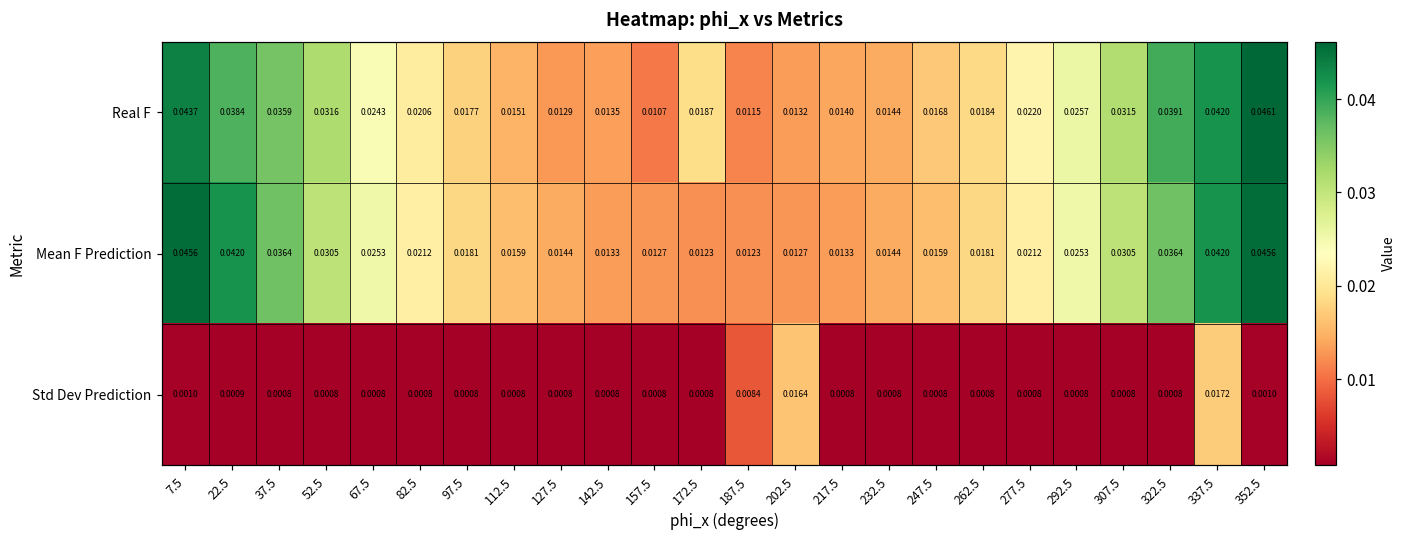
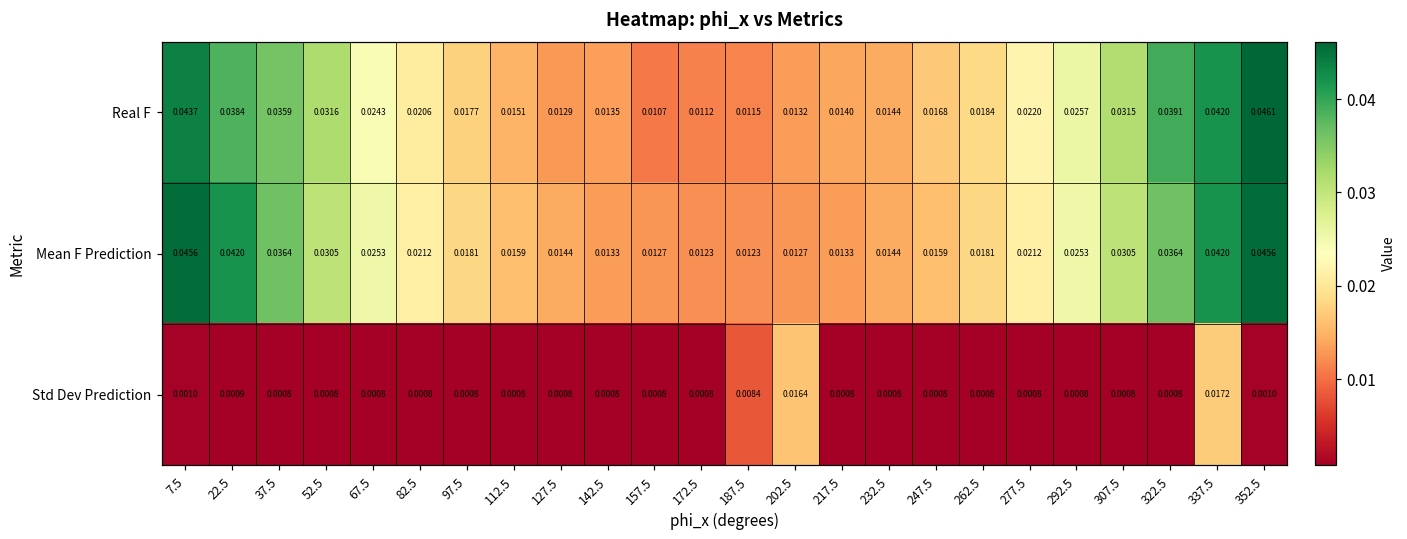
  {
    "Real F": {
      "7.5": 0.0437,
      "22.5": 0.0384,
      "37.5": 0.0359,
      "52.5": 0.0316,
      "67.5": 0.0243,
      "82.5": 0.0206,
      "97.5": 0.0177,
      "112.5": 0.0151,
      "127.5": 0.0129,
      "142.5": 0.0135,
      "157.5": 0.0107,
-     "172.5": 0.0187,
+     "172.5": 0.0112,
      "187.5": 0.0115,
      "202.5": 0.0132,
      "217.5": 0.0140,
      "232.5": 0.0144,
      "247.5": 0.0168,
      "262.5": 0.0184,
      "277.5": 0.0220,
      "292.5": 0.0257,
      "307.5": 0.0315,
      "322.5": 0.0391,
      "337.5": 0.0420,
      "352.5": 0.0461
    },
    "Mean F Prediction": {
      "7.5": 0.0456,
      "22.5": 0.0420,
      "37.5": 0.0364,
      "52.5": 0.0305,
      "67.5": 0.0253,
      "82.5": 0.0212,
      "97.5": 0.0181,
      "112.5": 0.0159,
      "127.5": 0.0144,
      "142.5": 0.0133,
      "157.5": 0.0127,
      "172.5": 0.0123,
      "187.5": 0.0123,
      "202.5": 0.0127,
      "217.5": 0.0133,
      "232.5": 0.0144,
      "247.5": 0.0159,
      "262.5": 0.0181,
      "277.5": 0.0212,
      "292.5": 0.0253,
      "307.5": 0.0305,
      "322.5": 0.0364,
      "337.5": 0.0420,
      "352.5": 0.0456
    },
    "Std Dev Prediction": {
      "7.5": 0.0010,
      "22.5": 0.0009,
      "37.5": 0.0008,
      "52.5": 0.0008,
      "67.5": 0.0008,
      "82.5": 0.0008,
      "97.5": 0.0008,
      "112.5": 0.0008,
      "127.5": 0.0008,
      "142.5": 0.0008,
      "157.5": 0.0008,
      "172.5": 0.0008,
      "187.5": 0.0084,
      "202.5": 0.0164,
      "217.5": 0.0008,
      "232.5": 0.0008,
      "247.5": 0.0008,
      "262.5": 0.0008,
      "277.5": 0.0008,
      "292.5": 0.0008,
      "307.5": 0.0008,
      "322.5": 0.0008,
      "337.5": 0.0172,
      "352.5": 0.0010
    }
  }
